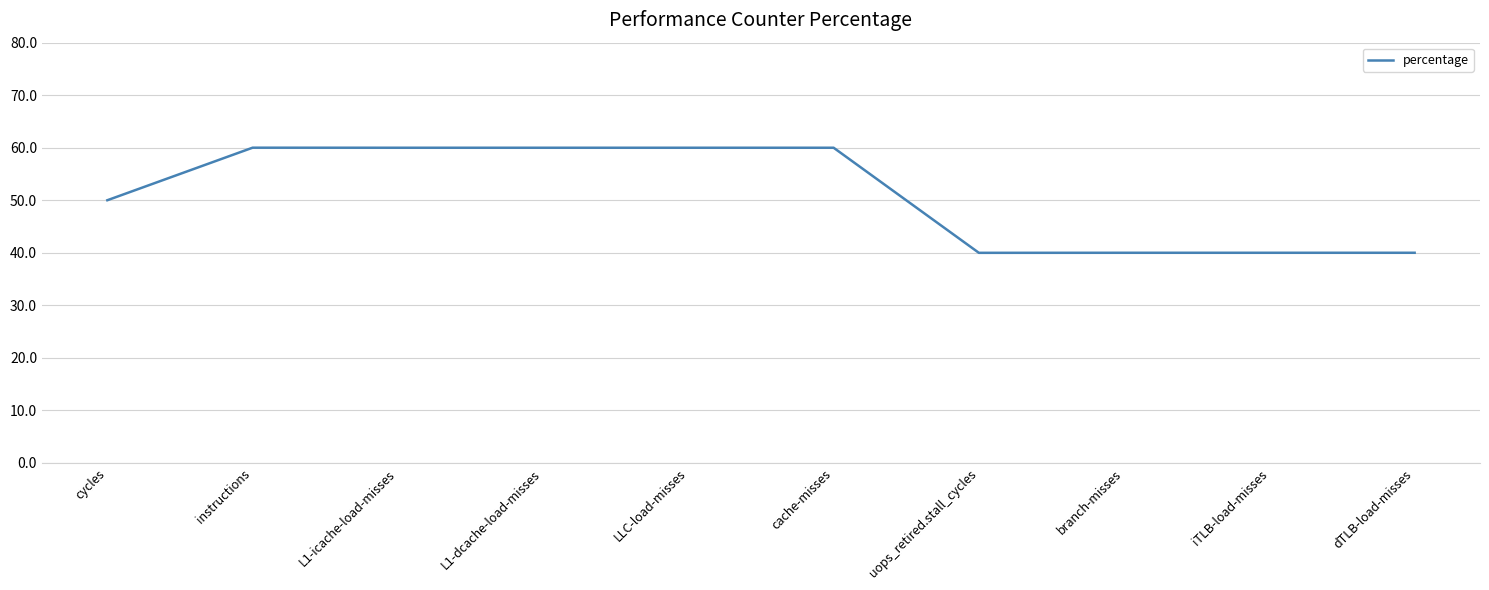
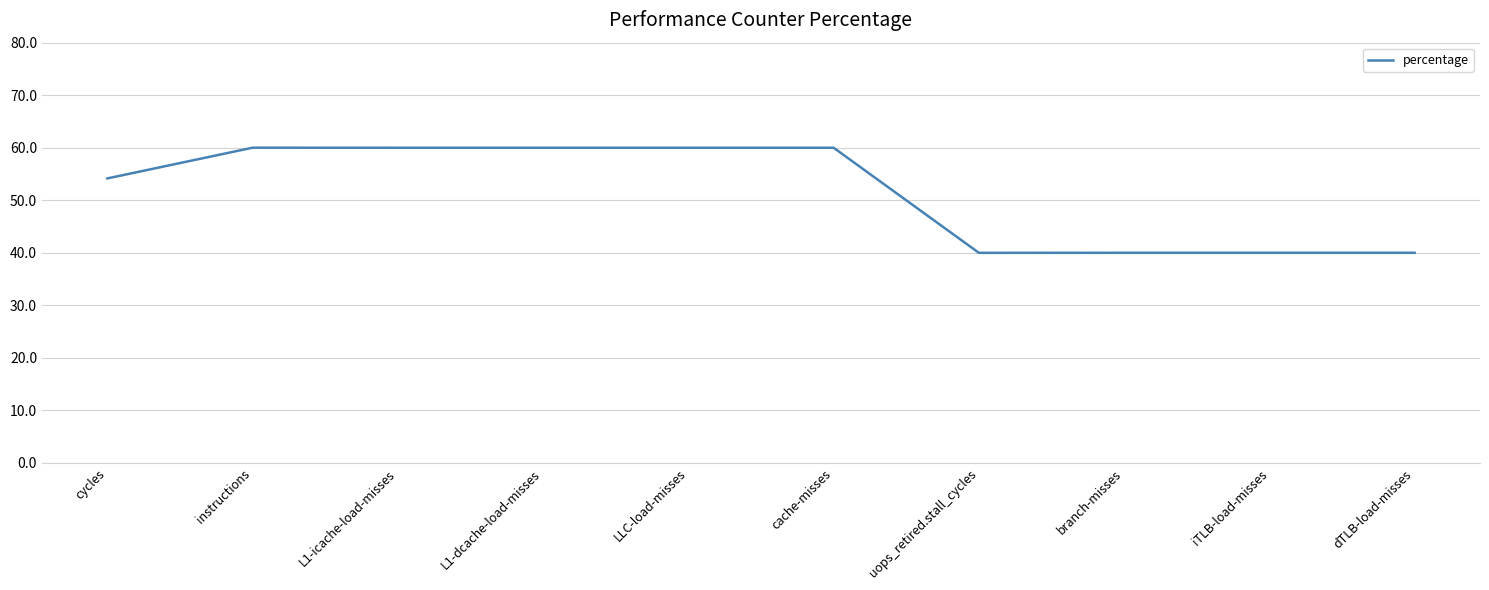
  {
-   "cycles": 50,
+   "cycles": 54,
    "instructions": 60,
    "L1-icache-load-misses": 60,
    "L1-dcache-load-misses": 60,
    "LLC-load-misses": 60,
    "cache-misses": 60,
    "uops_retired.stall_cycles": 40,
    "branch-misses": 40,
    "iTLB-load-misses": 40,
    "dTLB-load-misses": 40
  }
